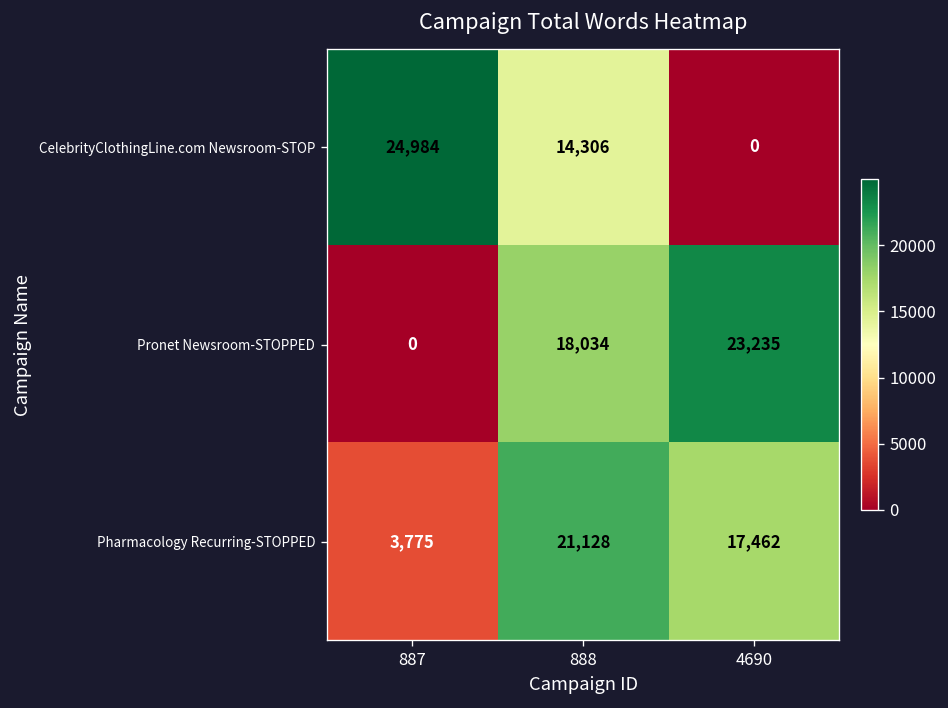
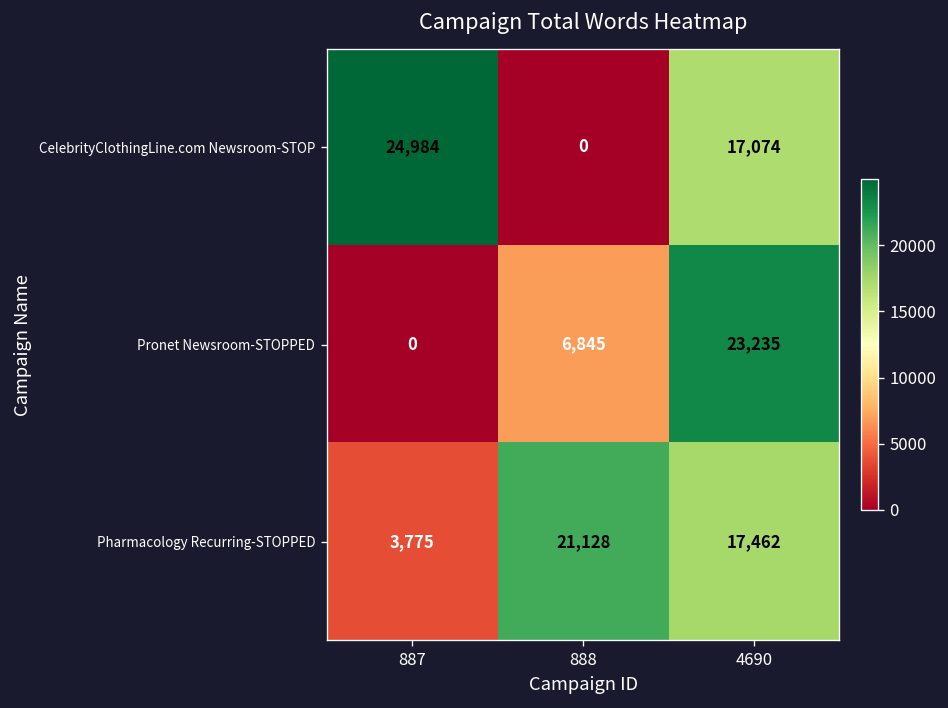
  {
    "CelebrityClothingLine.com Newsroom-STOP": {
      "887": "24,984",
-     "888": "14,306",
-     "4690": "0"
+     "888": "0",
+     "4690": "17,074"
    },
    "Pronet Newsroom-STOPPED": {
      "887": "0",
-     "888": "18,034",
+     "888": "6,845",
      "4690": "23,235"
    },
    "Pharmacology Recurring-STOPPED": {
      "887": "3,775",
      "888": "21,128",
      "4690": "17,462"
    }
  }
